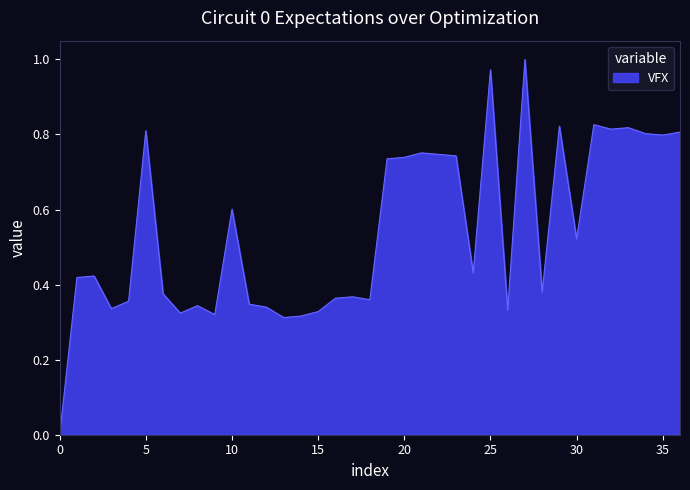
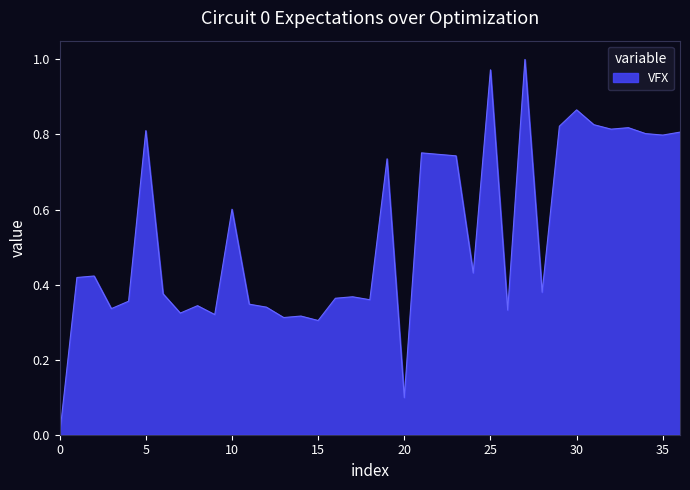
  {
    "0": 0.00,
    "5": 0.81,
    "10": 0.60,
-   "15": 0.33,
-   "20": 0.74,
+   "15": 0.30,
+   "20": 0.10,
    "25": 0.97,
-   "30": 0.52,
+   "30": 0.87,
    "35": 0.80
  }
